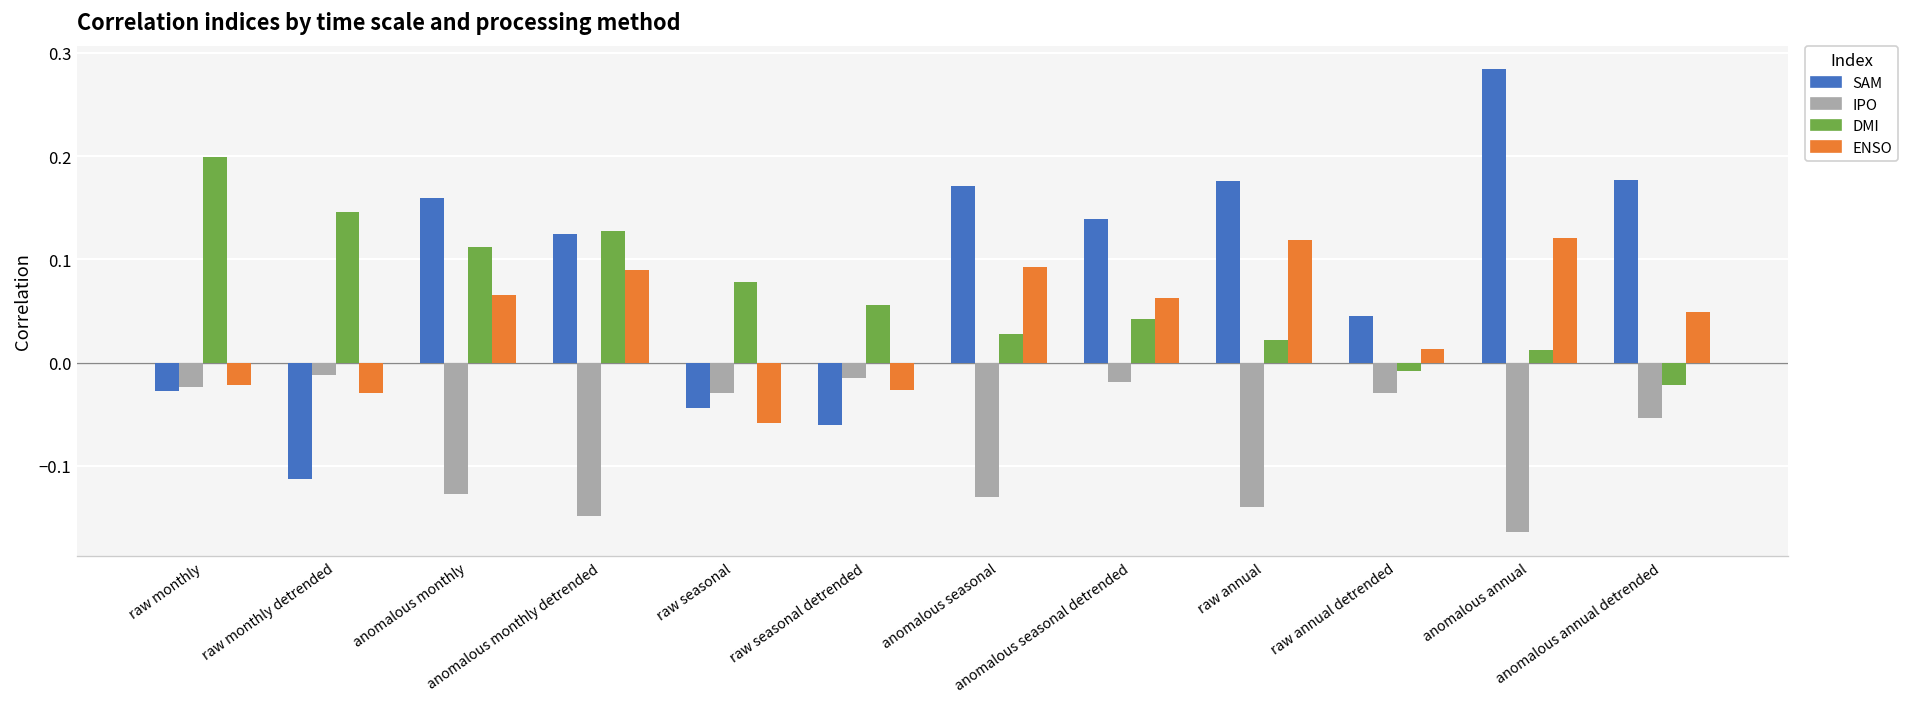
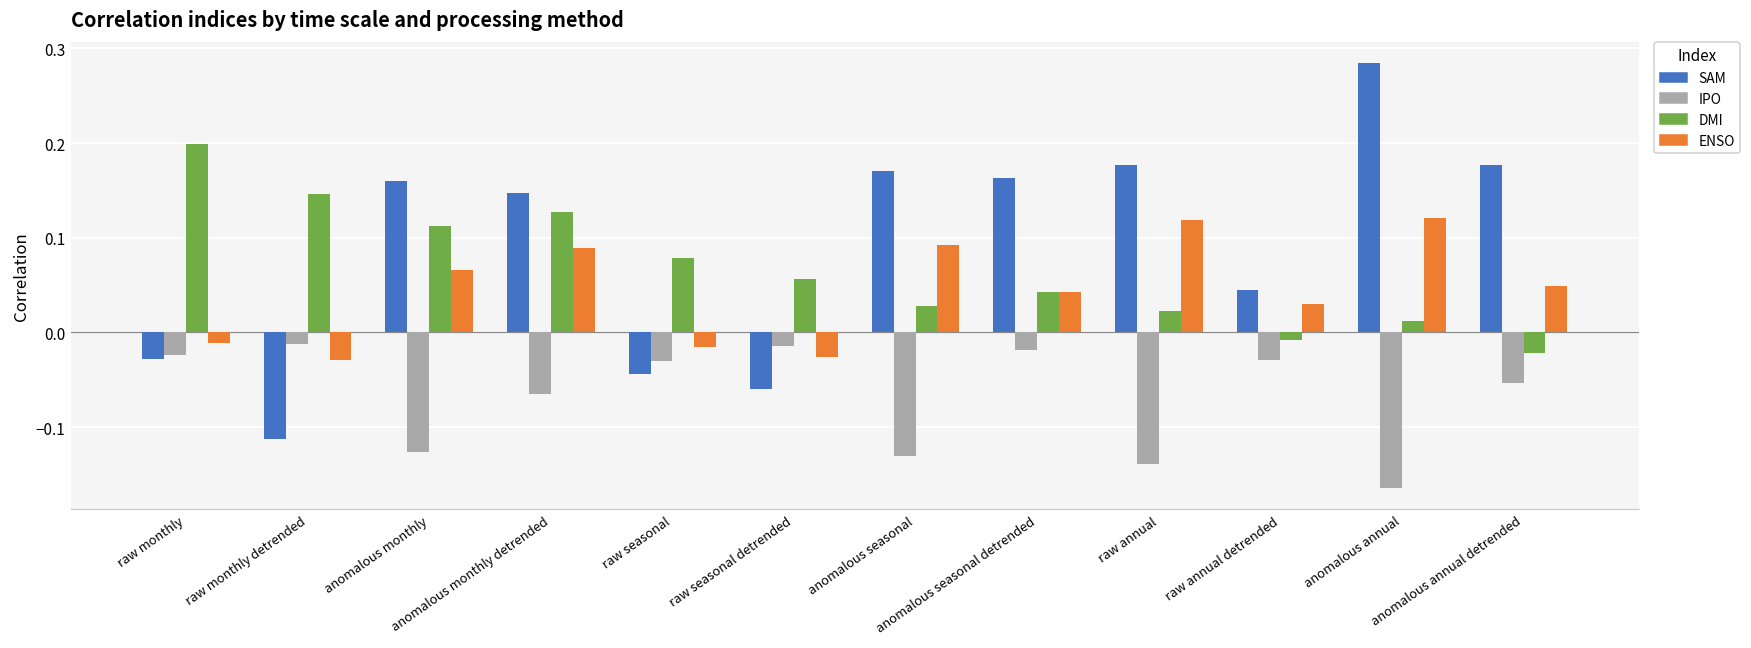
  {
    "SAM": {
      "raw monthly": -0.03,
      "raw monthly detrended": -0.11,
      "anomalous monthly": 0.16,
-     "anomalous monthly detrended": 0.12,
+     "anomalous monthly detrended": 0.15,
      "raw seasonal": -0.04,
      "raw seasonal detrended": -0.06,
      "anomalous seasonal": 0.17,
-     "anomalous seasonal detrended": 0.14,
+     "anomalous seasonal detrended": 0.16,
      "raw annual": 0.18,
      "raw annual detrended": 0.05,
      "anomalous annual": 0.28,
      "anomalous annual detrended": 0.18
    },
    "IPO": {
      "raw monthly": -0.02,
      "raw monthly detrended": -0.01,
      "anomalous monthly": -0.13,
-     "anomalous monthly detrended": -0.15,
+     "anomalous monthly detrended": -0.07,
      "raw seasonal": -0.03,
      "raw seasonal detrended": -0.01,
      "anomalous seasonal": -0.13,
      "anomalous seasonal detrended": -0.02,
      "raw annual": -0.14,
      "raw annual detrended": -0.03,
      "anomalous annual": -0.16,
      "anomalous annual detrended": -0.05
    },
    "DMI": {
      "raw monthly": 0.20,
      "raw monthly detrended": 0.15,
      "anomalous monthly": 0.11,
      "anomalous monthly detrended": 0.13,
      "raw seasonal": 0.08,
      "raw seasonal detrended": 0.06,
      "anomalous seasonal": 0.03,
      "anomalous seasonal detrended": 0.04,
      "raw annual": 0.02,
      "raw annual detrended": -0.01,
      "anomalous annual": 0.01,
      "anomalous annual detrended": -0.02
    },
    "ENSO": {
-     "raw monthly": -0.02,
+     "raw monthly": -0.01,
      "raw monthly detrended": -0.03,
      "anomalous monthly": 0.07,
      "anomalous monthly detrended": 0.09,
-     "raw seasonal": -0.06,
+     "raw seasonal": -0.02,
      "raw seasonal detrended": -0.03,
      "anomalous seasonal": 0.09,
-     "anomalous seasonal detrended": 0.06,
+     "anomalous seasonal detrended": 0.04,
      "raw annual": 0.12,
-     "raw annual detrended": 0.01,
+     "raw annual detrended": 0.03,
      "anomalous annual": 0.12,
      "anomalous annual detrended": 0.05
    }
  }
